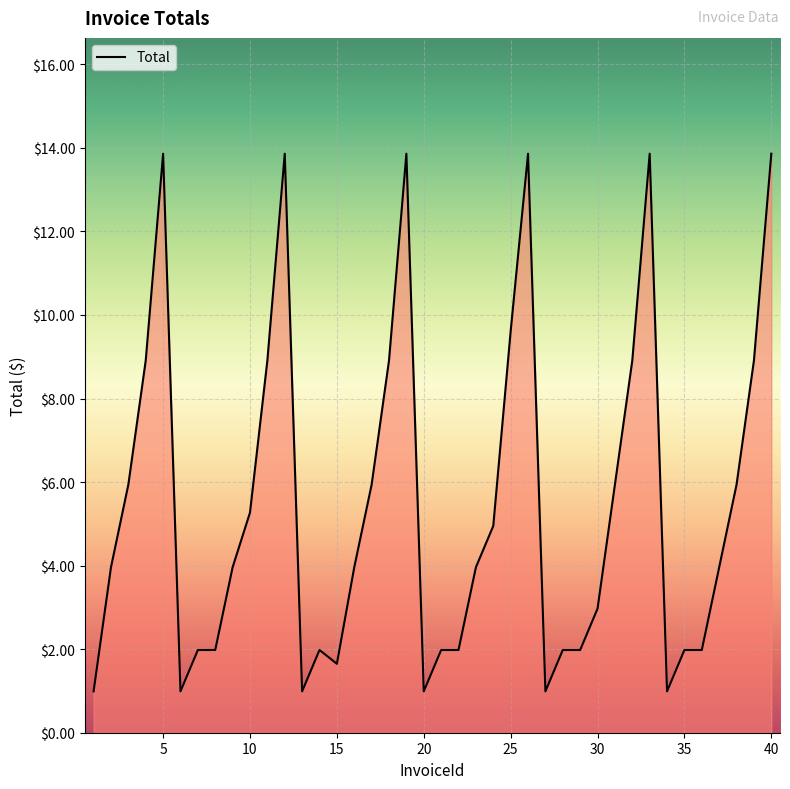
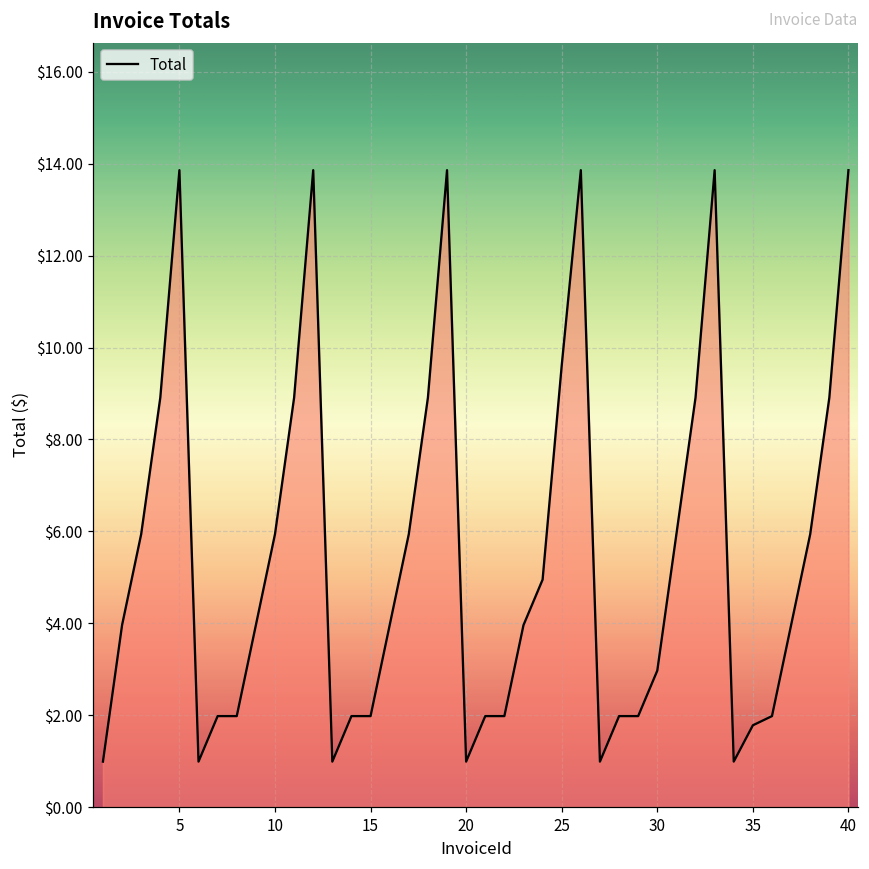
  {
    "5": "$13.9",
-   "10": "$5.3",
-   "15": "$1.7",
+   "10": "$5.9",
+   "15": "$2.0",
    "20": "$1.0",
    "25": "$9.6",
    "30": "$3.0",
-   "35": "$2.0",
+   "35": "$1.8",
    "40": "$13.9"
  }
